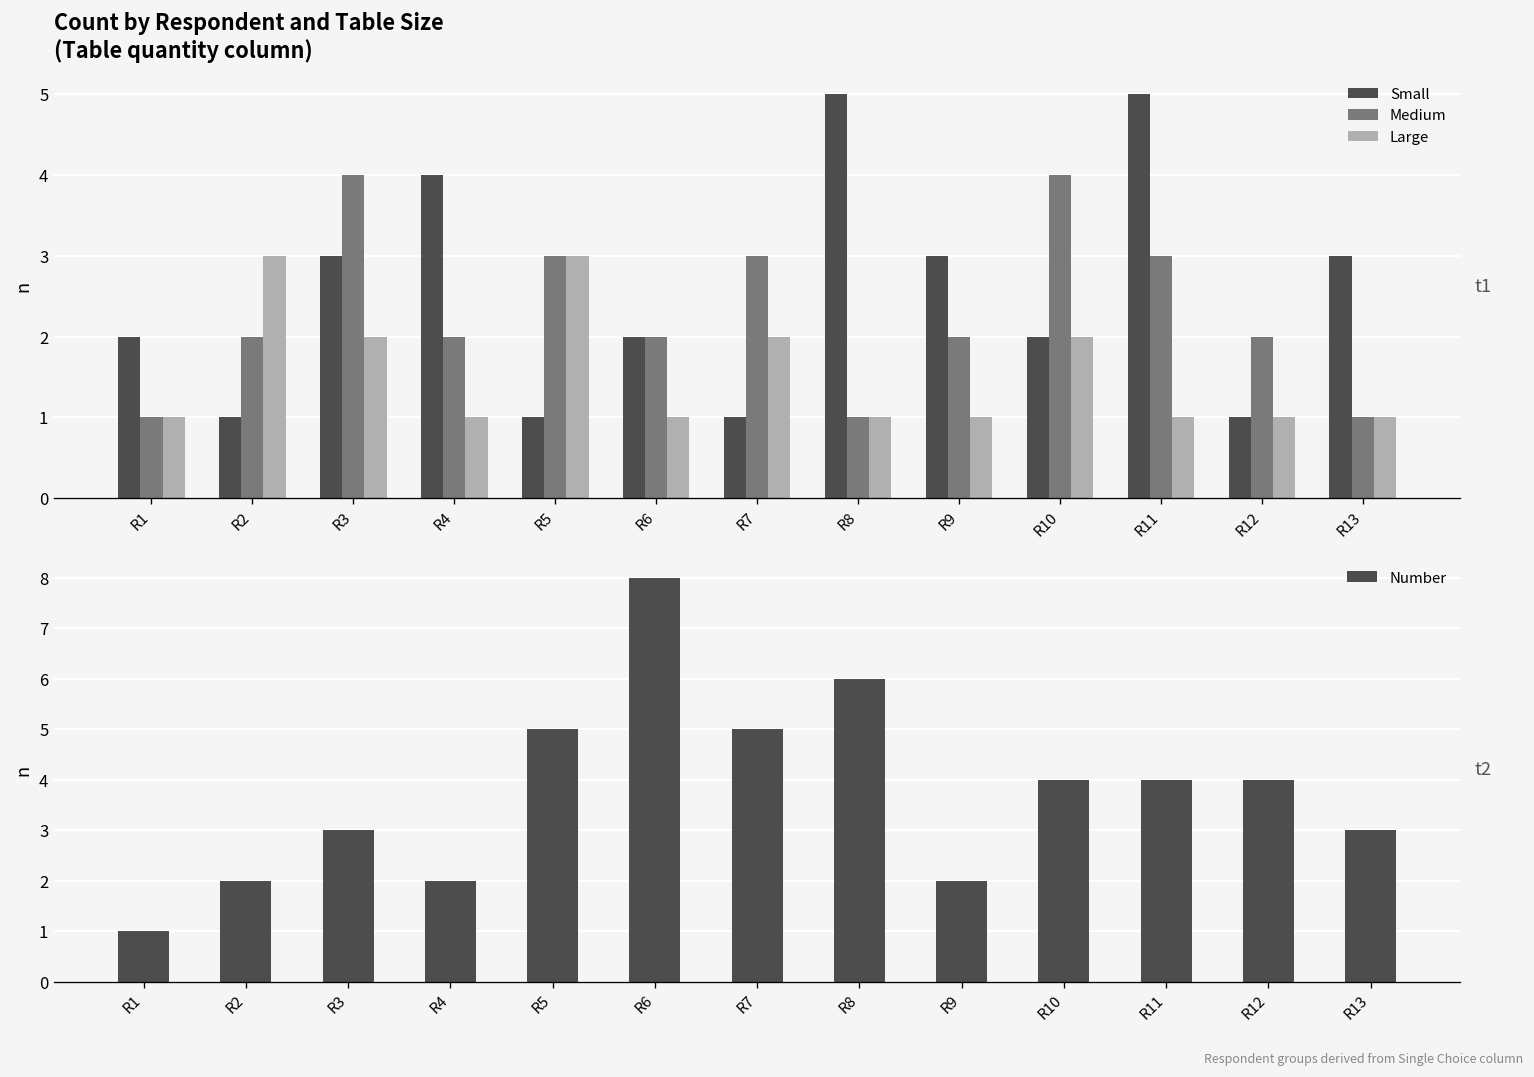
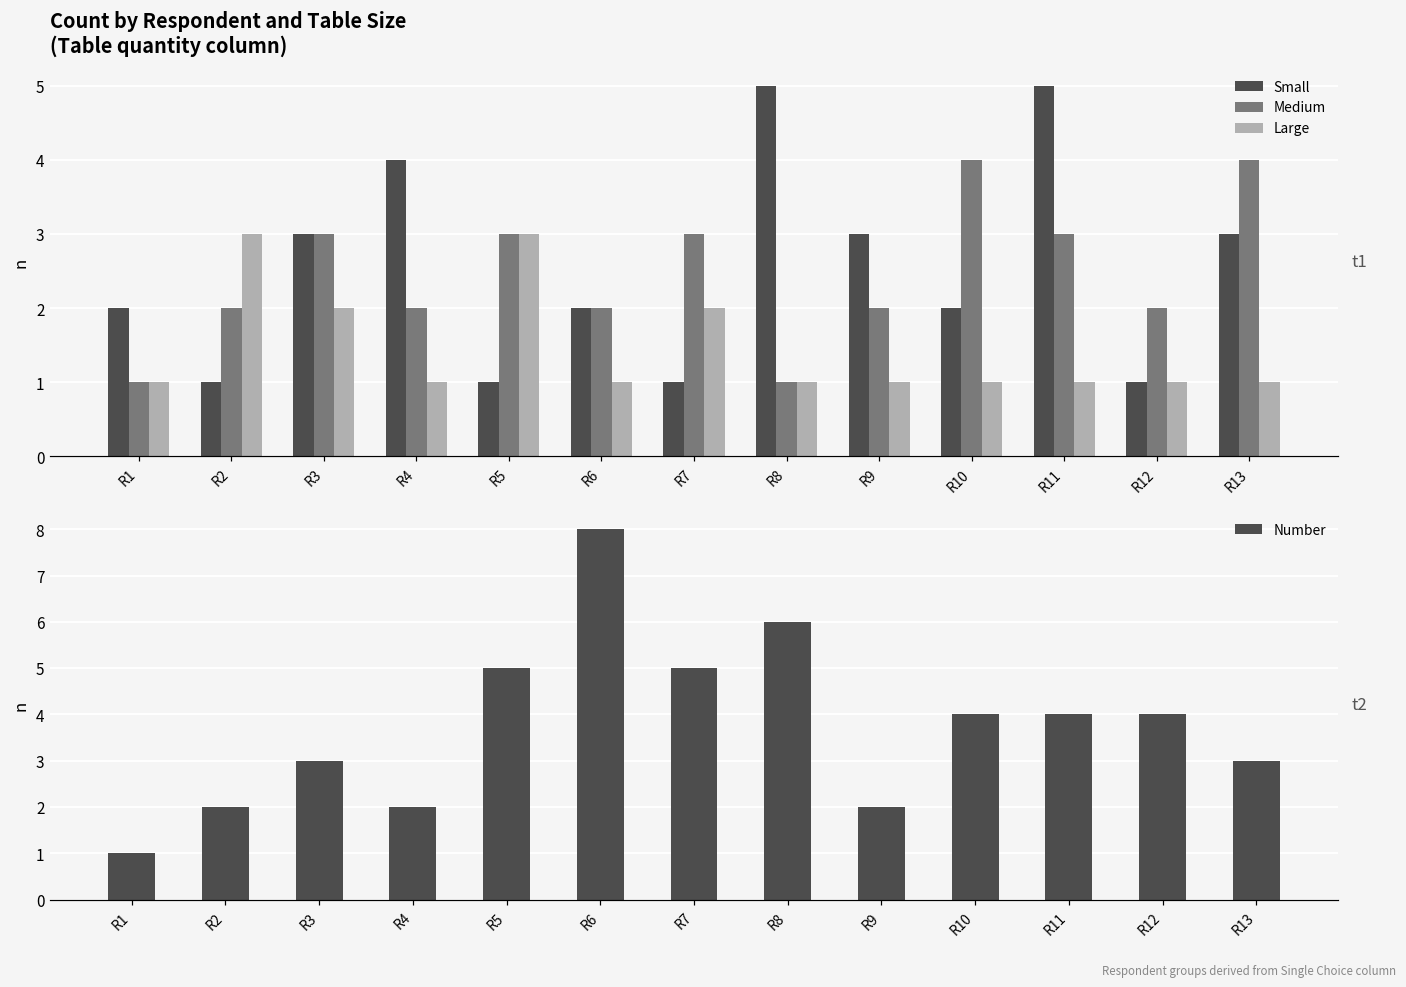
  {
    "Count by Respondent and Table Size (Table quantity column)": {
      "Small": {
        "R1": 2,
        "R2": 1,
        "R3": 3,
        "R4": 4,
        "R5": 1,
        "R6": 2,
        "R7": 1,
        "R8": 5,
        "R9": 3,
        "R10": 2,
        "R11": 5,
        "R12": 1,
        "R13": 3
      },
      "Medium": {
        "R1": 1,
        "R2": 2,
-       "R3": 4,
+       "R3": 3,
        "R4": 2,
        "R5": 3,
        "R6": 2,
        "R7": 3,
        "R8": 1,
        "R9": 2,
        "R10": 4,
        "R11": 3,
        "R12": 2,
-       "R13": 1
+       "R13": 4
      },
      "Large": {
        "R1": 1,
        "R2": 3,
        "R3": 2,
        "R4": 1,
        "R5": 3,
        "R6": 1,
        "R7": 2,
        "R8": 1,
        "R9": 1,
-       "R10": 2,
+       "R10": 1,
        "R11": 1,
        "R12": 1,
        "R13": 1
      }
    }
  }
